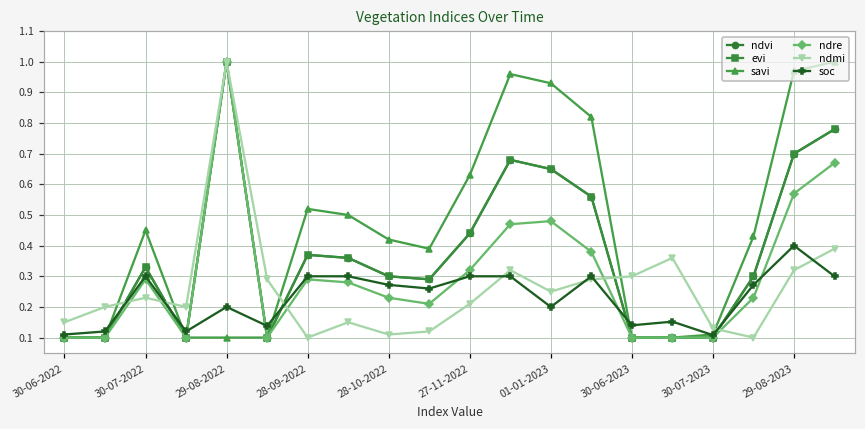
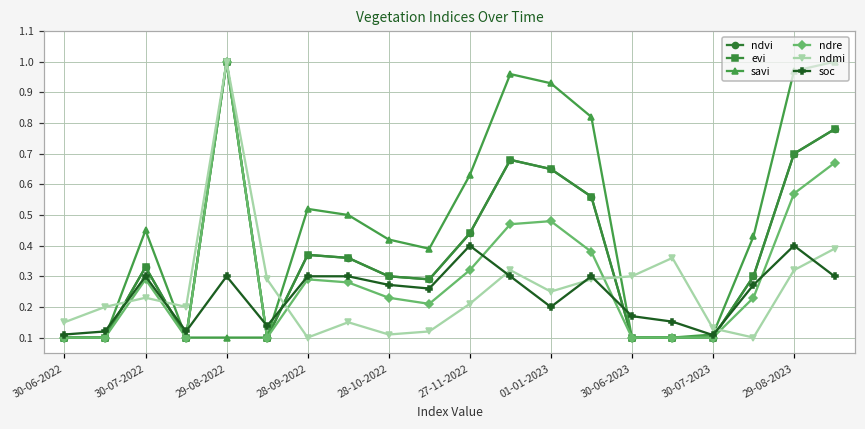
  {
    "ndmi": {
      "30-06-2022": 0.15,
      "30-07-2022": 0.23,
      "28-09-2022": 0.10,
      "28-10-2022": 0.11,
      "27-11-2022": 0.21,
      "01-01-2023": 0.25,
      "30-06-2023": 0.30,
      "30-07-2023": 0.13,
      "29-08-2023": 0.32
    },
    "soc": {
      "30-06-2022": 0.11,
      "30-07-2022": 0.30,
-     "29-08-2022": 0.2,
+     "29-08-2022": 0.3,
      "28-09-2022": 0.30,
      "28-10-2022": 0.27,
-     "27-11-2022": 0.3,
+     "27-11-2022": 0.4,
      "01-01-2023": 0.20,
-     "30-06-2023": 0.14,
+     "30-06-2023": 0.17,
      "29-08-2023": 0.40
    }
  }
